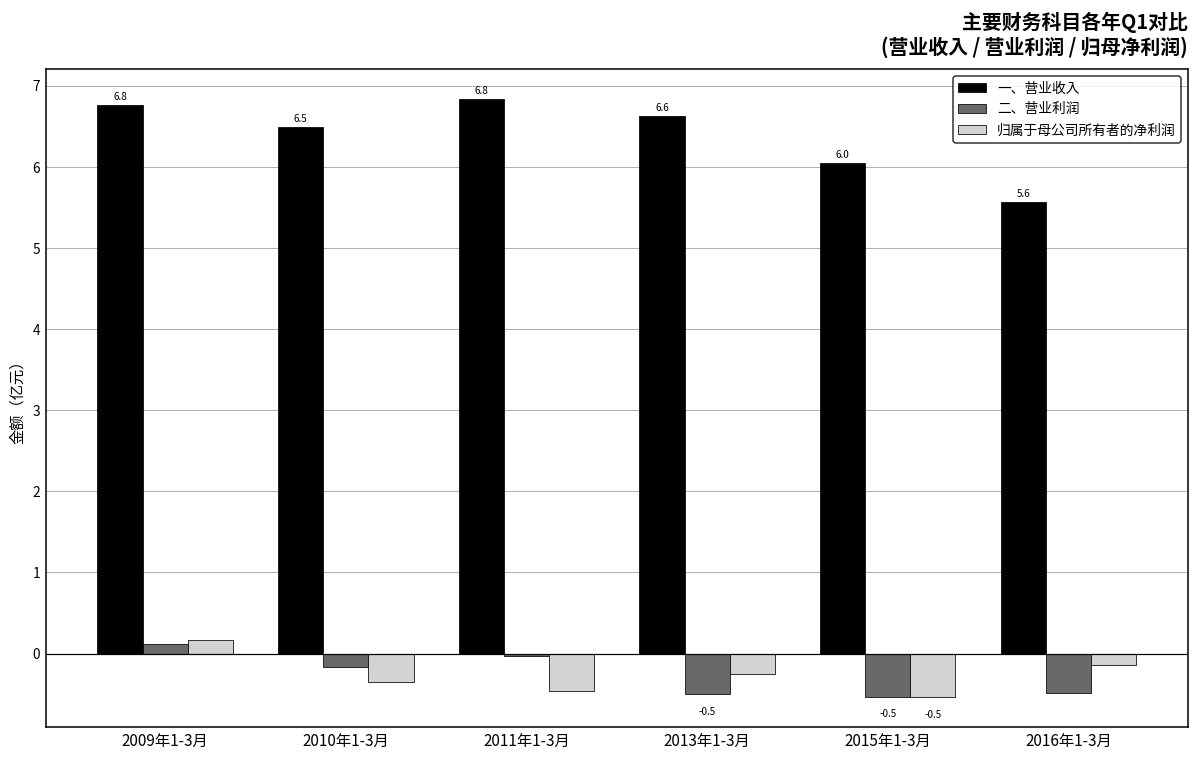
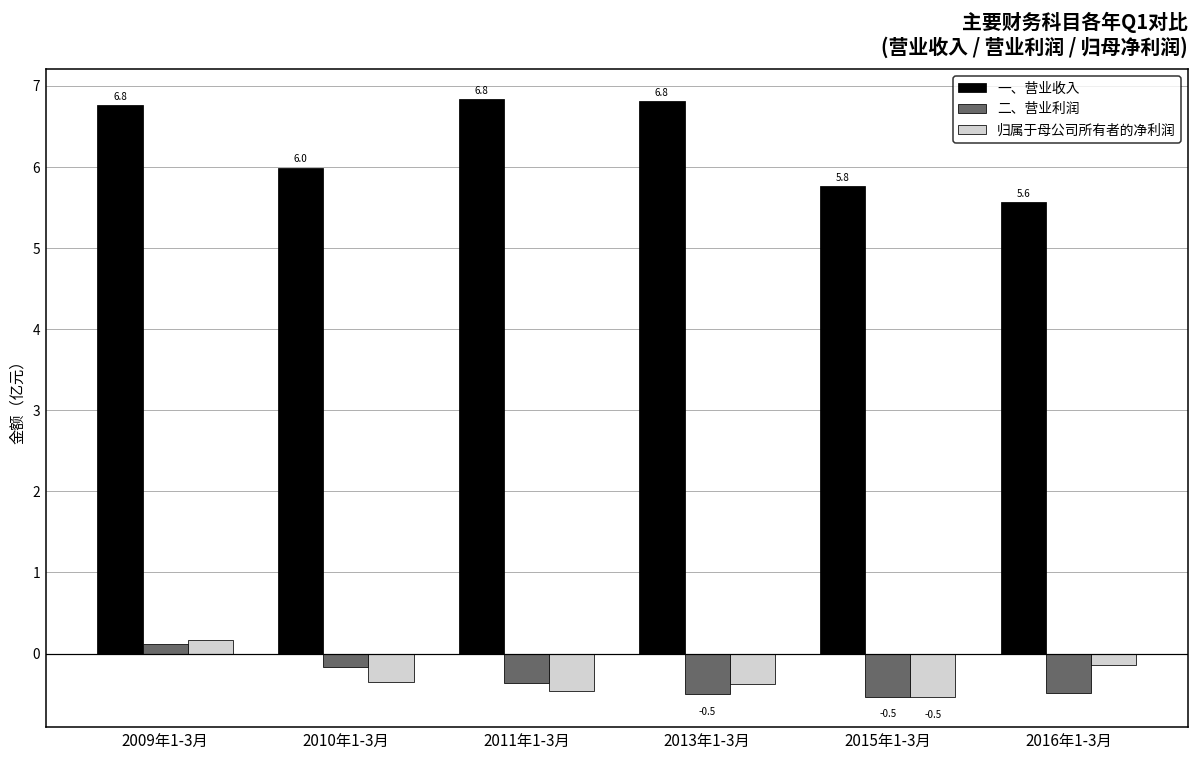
  {
    "一、营业收入": {
      "2009年1-3月": 6.8,
-     "2010年1-3月": 6.5,
+     "2010年1-3月": 6.0,
      "2011年1-3月": 6.8,
-     "2013年1-3月": 6.6,
-     "2015年1-3月": 6.0,
+     "2013年1-3月": 6.8,
+     "2015年1-3月": 5.8,
      "2016年1-3月": 5.6
    },
    "二、营业利润": {
      "2009年1-3月": 0.1,
      "2010年1-3月": -0.2,
-     "2011年1-3月": 0.0,
+     "2011年1-3月": -0.4,
      "2016年1-3月": -0.5
    },
    "归属于母公司所有者的净利润": {
      "2009年1-3月": 0.2,
      "2010年1-3月": -0.4,
      "2011年1-3月": -0.5,
-     "2013年1-3月": -0.3,
+     "2013年1-3月": -0.4,
      "2016年1-3月": -0.1
    }
  }
